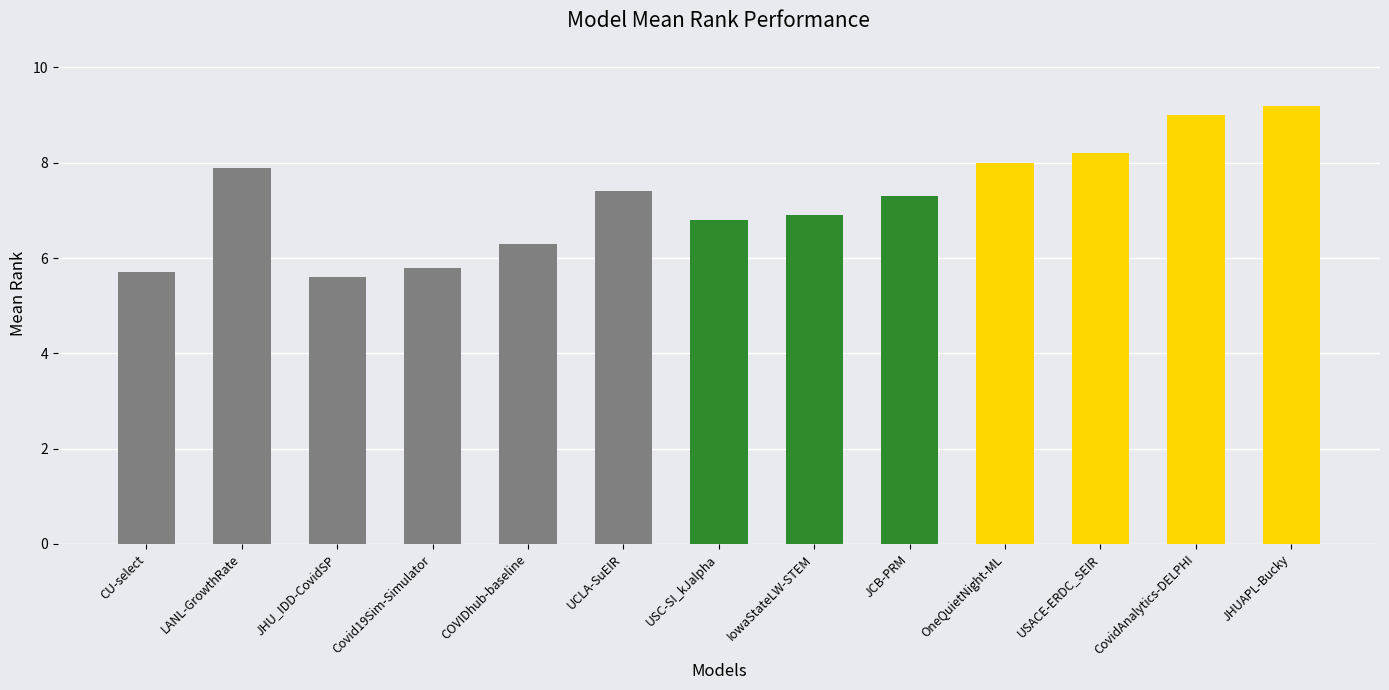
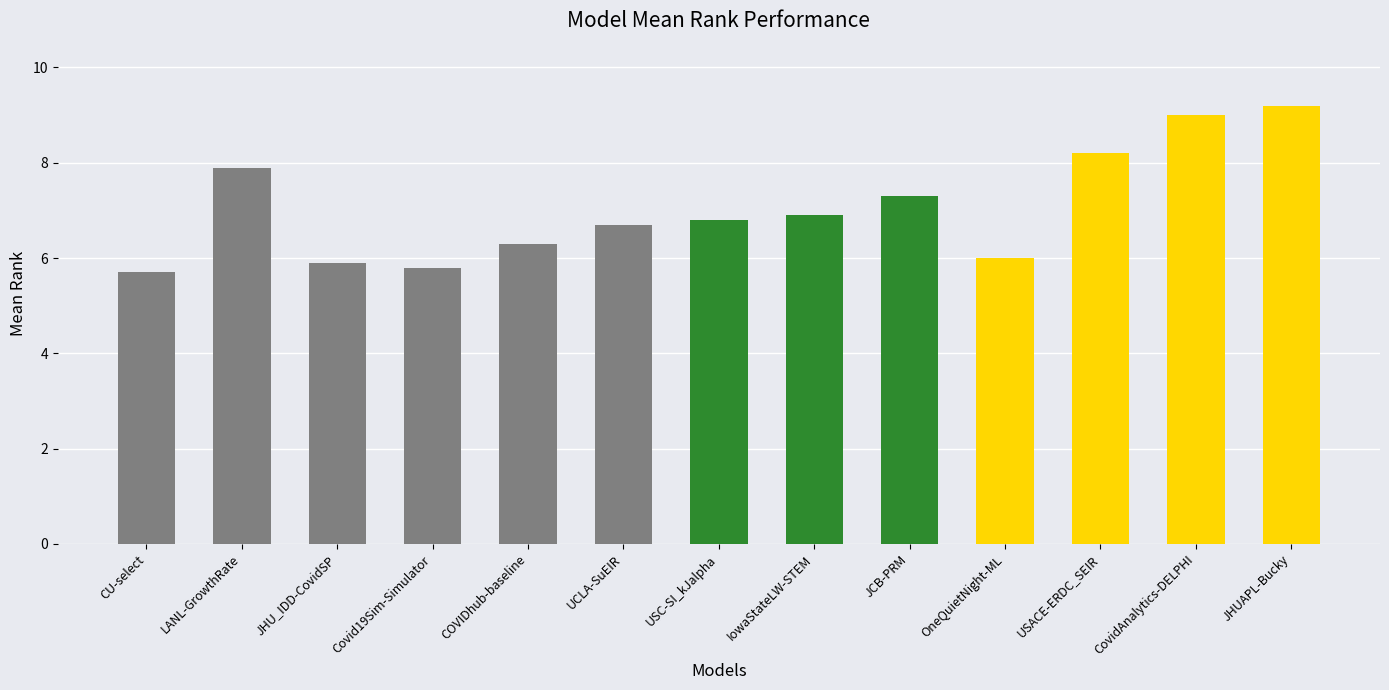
  {
    "CU-select": 5.7,
    "LANL-GrowthRate": 7.9,
-   "JHU_IDD-CovidSP": 5.6,
+   "JHU_IDD-CovidSP": 5.9,
    "Covid19Sim-Simulator": 5.8,
    "COVIDhub-baseline": 6.3,
-   "UCLA-SuEIR": 7.4,
+   "UCLA-SuEIR": 6.7,
    "USC-SI_kJalpha": 6.8,
    "IowaStateLW-STEM": 6.9,
    "JCB-PRM": 7.3,
-   "OneQuietNight-ML": 8,
+   "OneQuietNight-ML": 6,
    "USACE-ERDC_SEIR": 8.2,
    "CovidAnalytics-DELPHI": 9.0,
    "JHUAPL-Bucky": 9.2
  }
